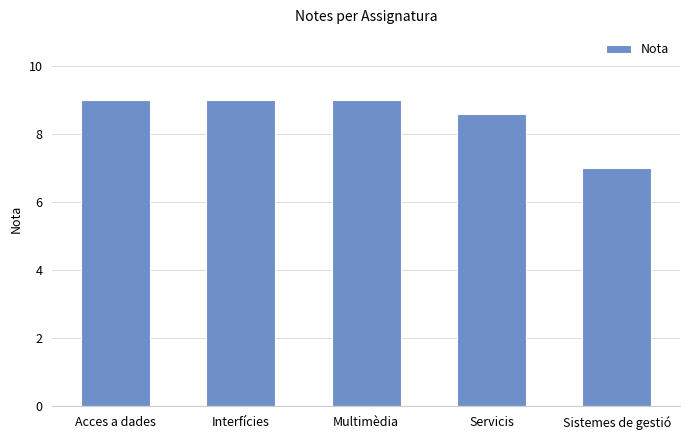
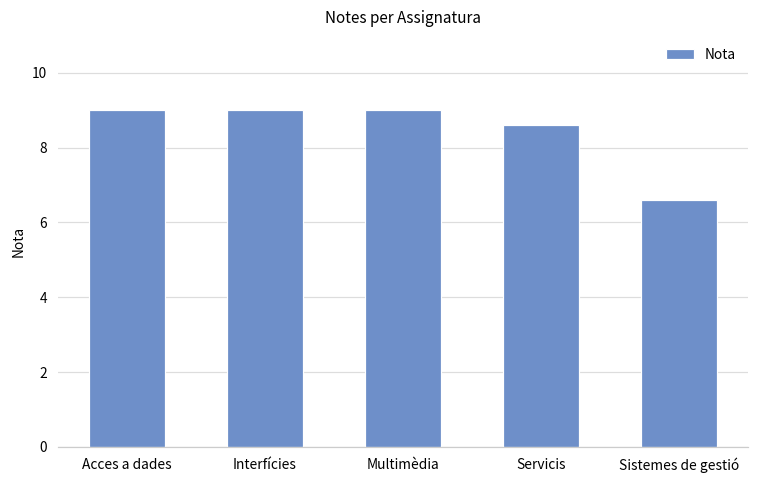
  {
    "Acces a dades": 9.0,
    "Interfícies": 9.0,
    "Multimèdia": 9.0,
    "Servicis": 8.6,
-   "Sistemes de gestió": 7.0
+   "Sistemes de gestió": 6.6
  }
